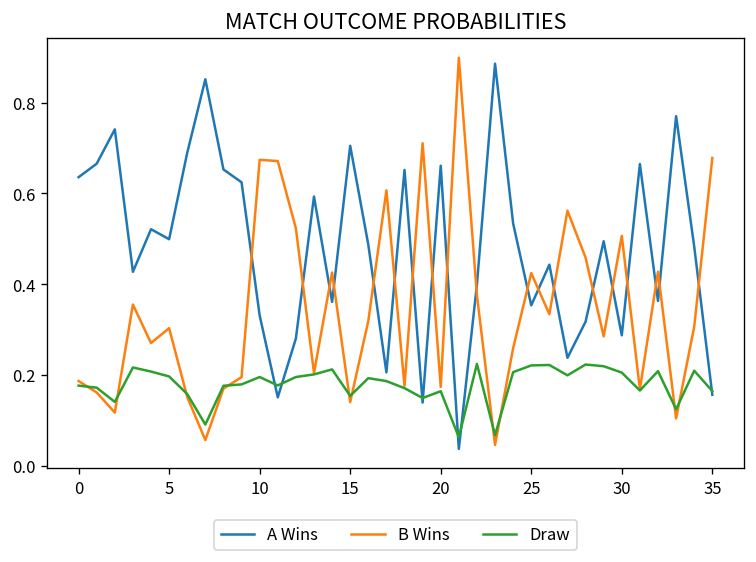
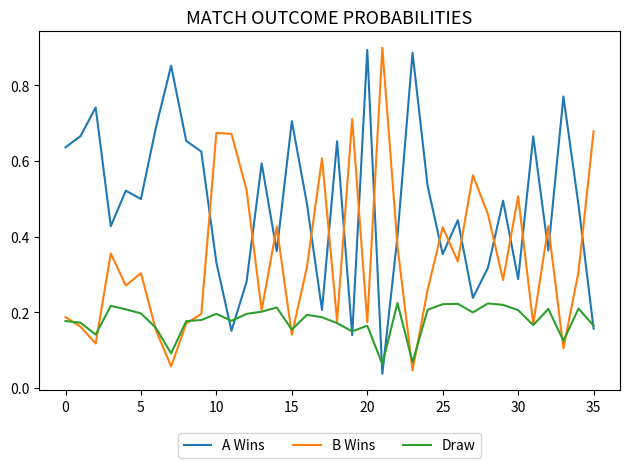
  {
    "A Wins": {
      "0": 0.64,
      "5": 0.50,
      "10": 0.33,
      "15": 0.70,
-     "20": 0.66,
+     "20": 0.89,
      "25": 0.35,
      "30": 0.29,
      "35": 0.16
    },
    "B Wins": {
      "0": 0.19,
      "5": 0.30,
      "10": 0.67,
      "15": 0.14,
      "20": 0.17,
      "25": 0.42,
      "30": 0.51,
      "35": 0.68
    },
    "Draw": {
      "0": 0.18,
      "5": 0.20,
      "10": 0.20,
      "15": 0.15,
      "20": 0.16,
      "25": 0.22,
      "30": 0.21,
      "35": 0.17
    }
  }
